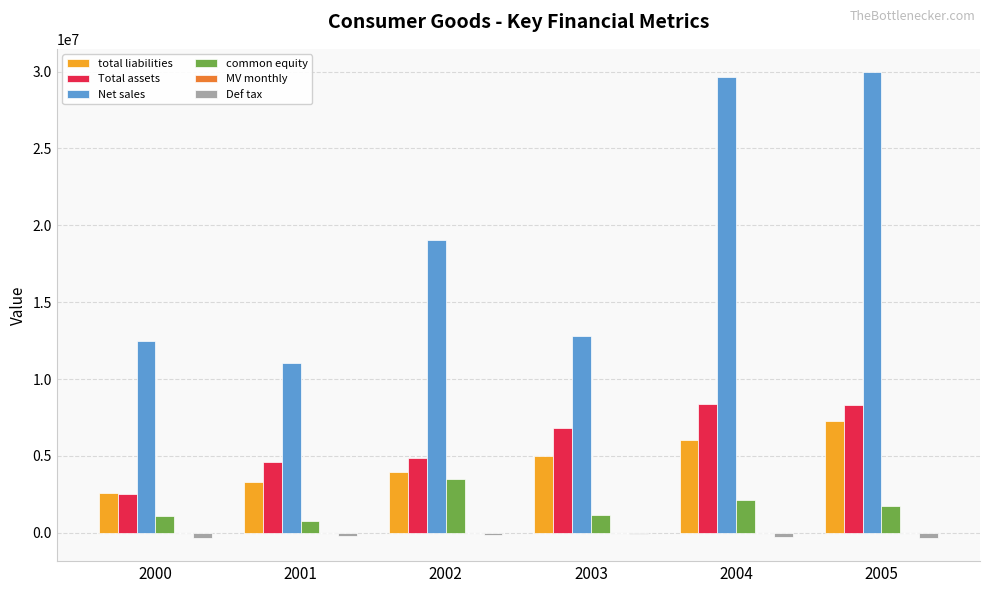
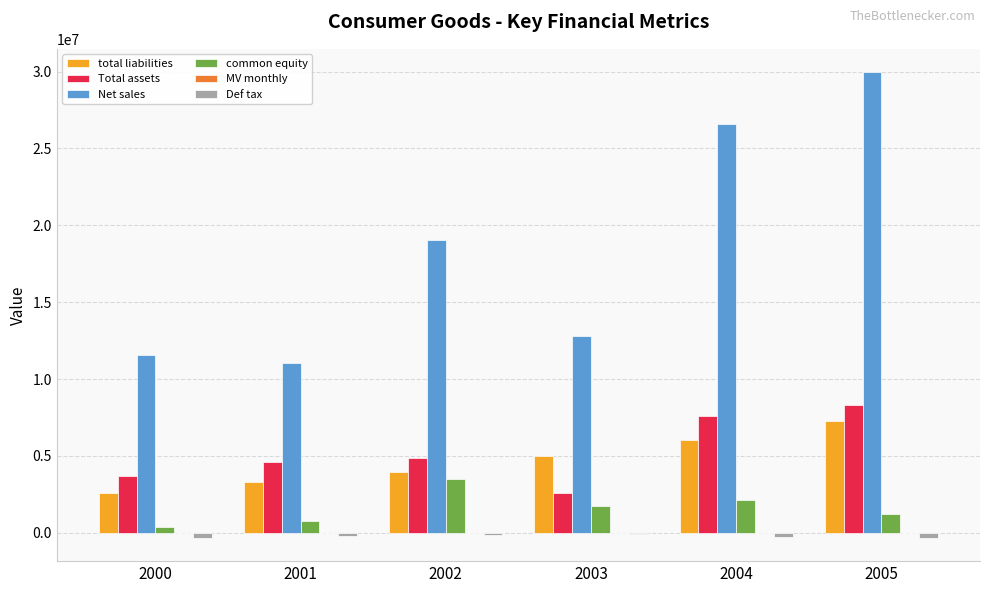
  {
    "Total assets": {
-     "2000": 2500000,
+     "2000": 3700000,
      "2001": 4600000,
      "2002": 4800000,
-     "2003": 6800000,
-     "2004": 8400000,
+     "2003": 2600000,
+     "2004": 7600000,
      "2005": 8300000
    },
    "Net sales": {
-     "2000": 12500000,
+     "2000": 11600000,
      "2001": 11000000,
      "2002": 19100000,
      "2003": 12800000,
-     "2004": 29600000,
+     "2004": 26600000,
      "2005": 30000000
    },
    "common equity": {
-     "2000": 1100000,
+     "2000": 400000,
      "2001": 800000,
      "2002": 3500000,
-     "2003": 1100000,
+     "2003": 1800000,
      "2004": 2100000,
-     "2005": 1800000
+     "2005": 1200000
    },
    "Def tax": {
      "2000": -300000,
      "2001": -200000,
      "2004": -300000,
      "2005": -300000
    }
  }
